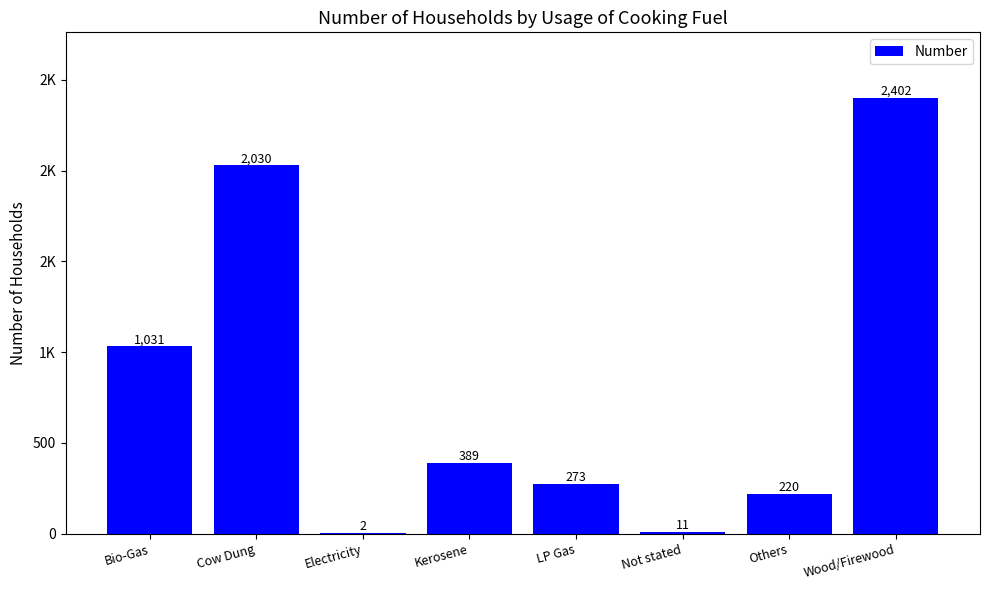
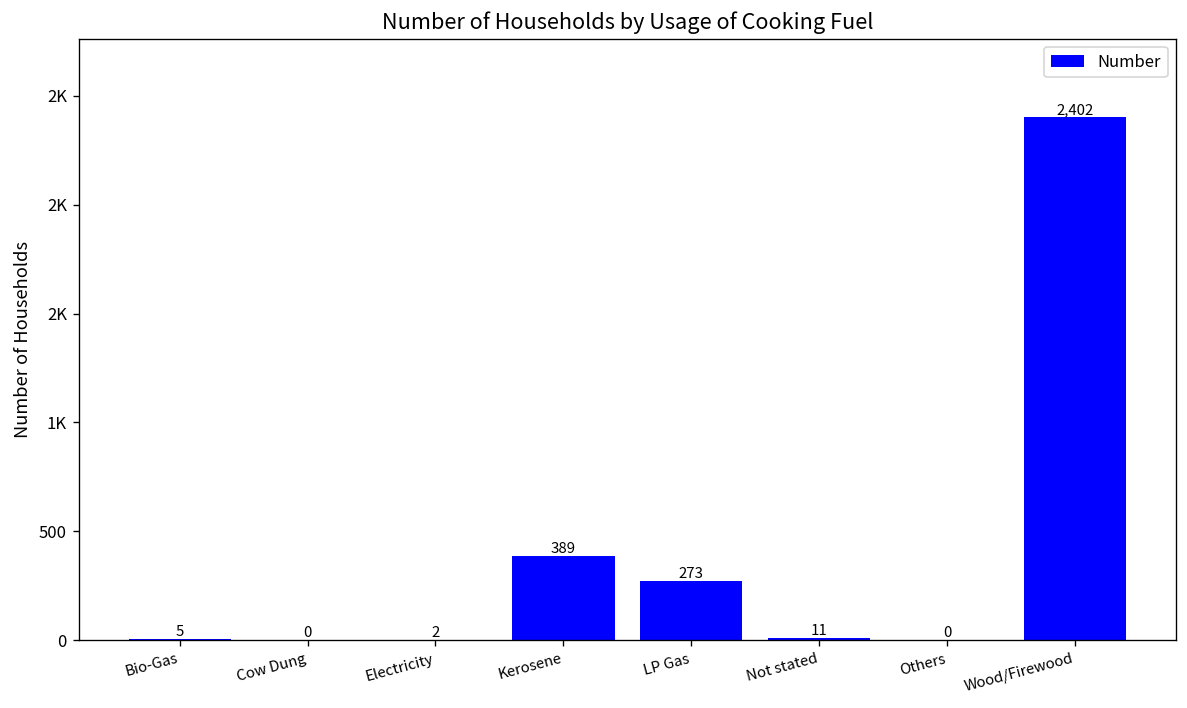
  {
-   "Bio-Gas": "1,031",
-   "Cow Dung": "2,030",
+   "Bio-Gas": "5",
+   "Cow Dung": "0",
    "Electricity": "2",
    "Kerosene": "389",
    "LP Gas": "273",
    "Not stated": "11",
-   "Others": "220",
+   "Others": "0",
    "Wood/Firewood": "2,402"
  }
